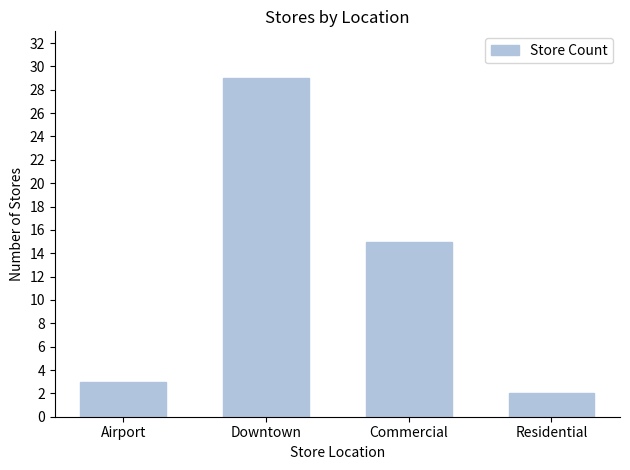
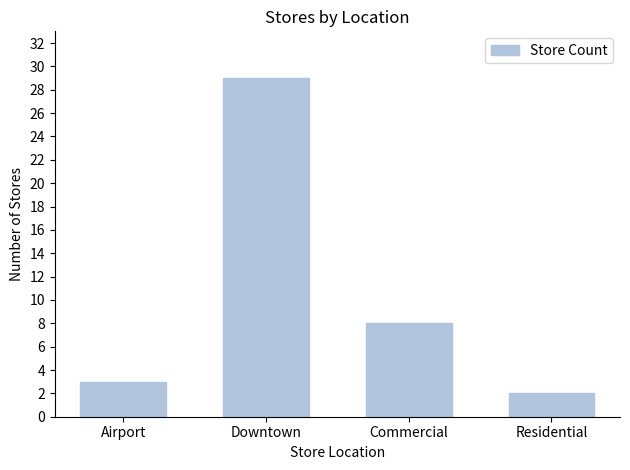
  {
    "Airport": 3,
    "Downtown": 29,
-   "Commercial": 15,
+   "Commercial": 8,
    "Residential": 2
  }
